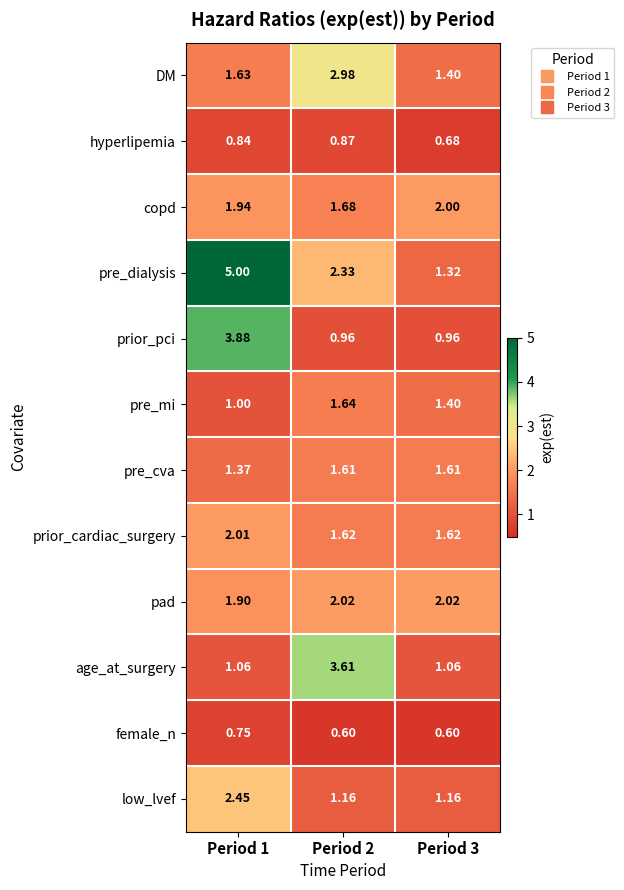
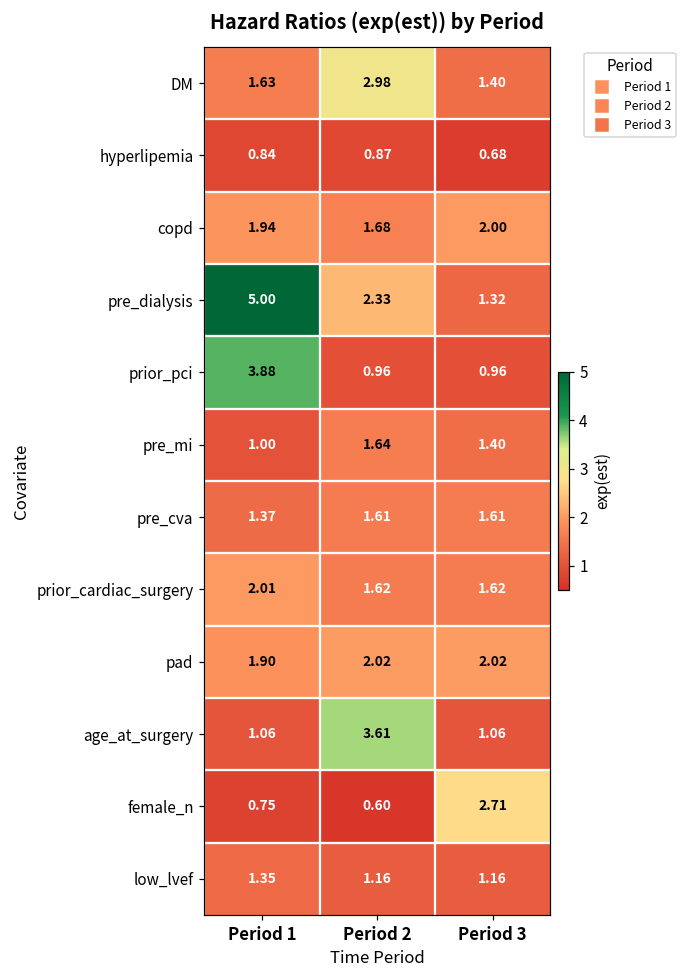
  {
    "DM": {
      "Period 1": 1.63,
      "Period 2": 2.98,
      "Period 3": 1.40
    },
    "hyperlipemia": {
      "Period 1": 0.84,
      "Period 2": 0.87,
      "Period 3": 0.68
    },
    "copd": {
      "Period 1": 1.94,
      "Period 2": 1.68,
      "Period 3": 2.00
    },
    "pre_dialysis": {
      "Period 1": 5.00,
      "Period 2": 2.33,
      "Period 3": 1.32
    },
    "prior_pci": {
      "Period 1": 3.88,
      "Period 2": 0.96,
      "Period 3": 0.96
    },
    "pre_mi": {
      "Period 1": 1.00,
      "Period 2": 1.64,
      "Period 3": 1.40
    },
    "pre_cva": {
      "Period 1": 1.37,
      "Period 2": 1.61,
      "Period 3": 1.61
    },
    "prior_cardiac_surgery": {
      "Period 1": 2.01,
      "Period 2": 1.62,
      "Period 3": 1.62
    },
    "pad": {
      "Period 1": 1.90,
      "Period 2": 2.02,
      "Period 3": 2.02
    },
    "age_at_surgery": {
      "Period 1": 1.06,
      "Period 2": 3.61,
      "Period 3": 1.06
    },
    "female_n": {
      "Period 1": 0.75,
      "Period 2": 0.60,
-     "Period 3": 0.60
+     "Period 3": 2.71
    },
    "low_lvef": {
-     "Period 1": 2.45,
+     "Period 1": 1.35,
      "Period 2": 1.16,
      "Period 3": 1.16
    }
  }
